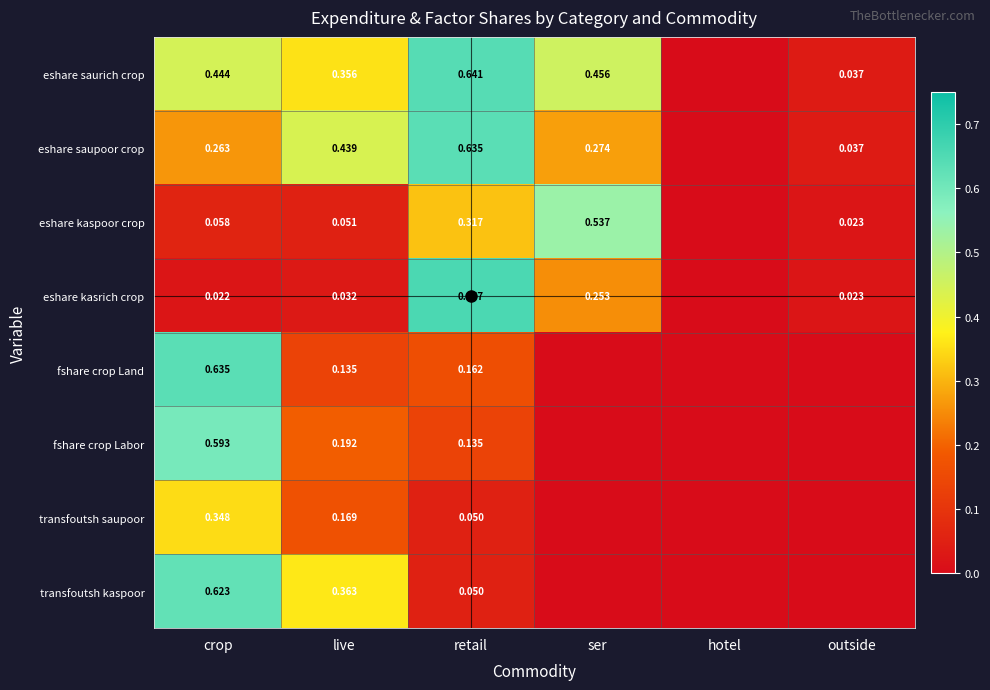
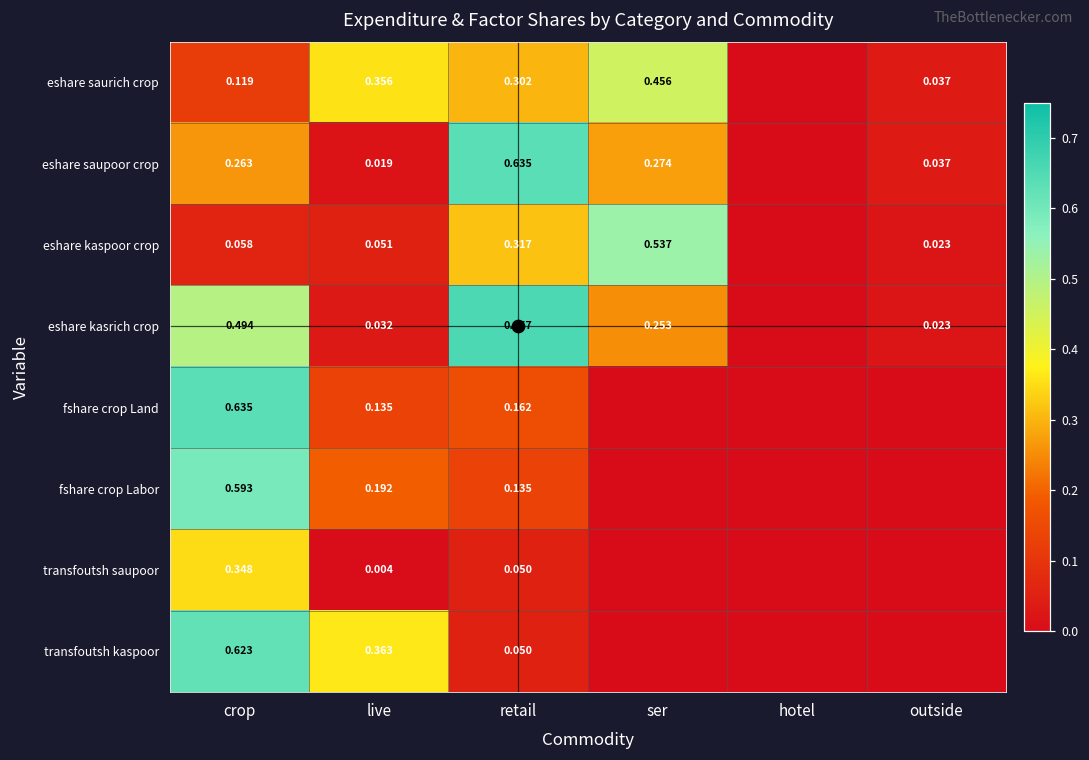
  {
    "eshare saurich crop": {
-     "crop": 0.444,
+     "crop": 0.119,
      "live": 0.356,
-     "retail": 0.641,
+     "retail": 0.302,
      "ser": 0.456,
      "outside": 0.037
    },
    "eshare saupoor crop": {
      "crop": 0.263,
-     "live": 0.439,
+     "live": 0.019,
      "retail": 0.635,
      "ser": 0.274,
      "outside": 0.037
    },
    "eshare kaspoor crop": {
      "crop": 0.058,
      "live": 0.051,
      "retail": 0.317,
      "ser": 0.537,
      "outside": 0.023
    },
    "eshare kasrich crop": {
-     "crop": 0.022,
+     "crop": 0.494,
      "live": 0.032,
      "ser": 0.253,
      "outside": 0.023
    },
    "fshare crop Land": {
      "crop": 0.635,
      "live": 0.135,
      "retail": 0.162
    },
    "fshare crop Labor": {
      "crop": 0.593,
      "live": 0.192,
      "retail": 0.135
    },
    "transfoutsh saupoor": {
      "crop": 0.348,
-     "live": 0.169,
+     "live": 0.004,
      "retail": 0.050
    },
    "transfoutsh kaspoor": {
      "crop": 0.623,
      "live": 0.363,
      "retail": 0.050
    }
  }
